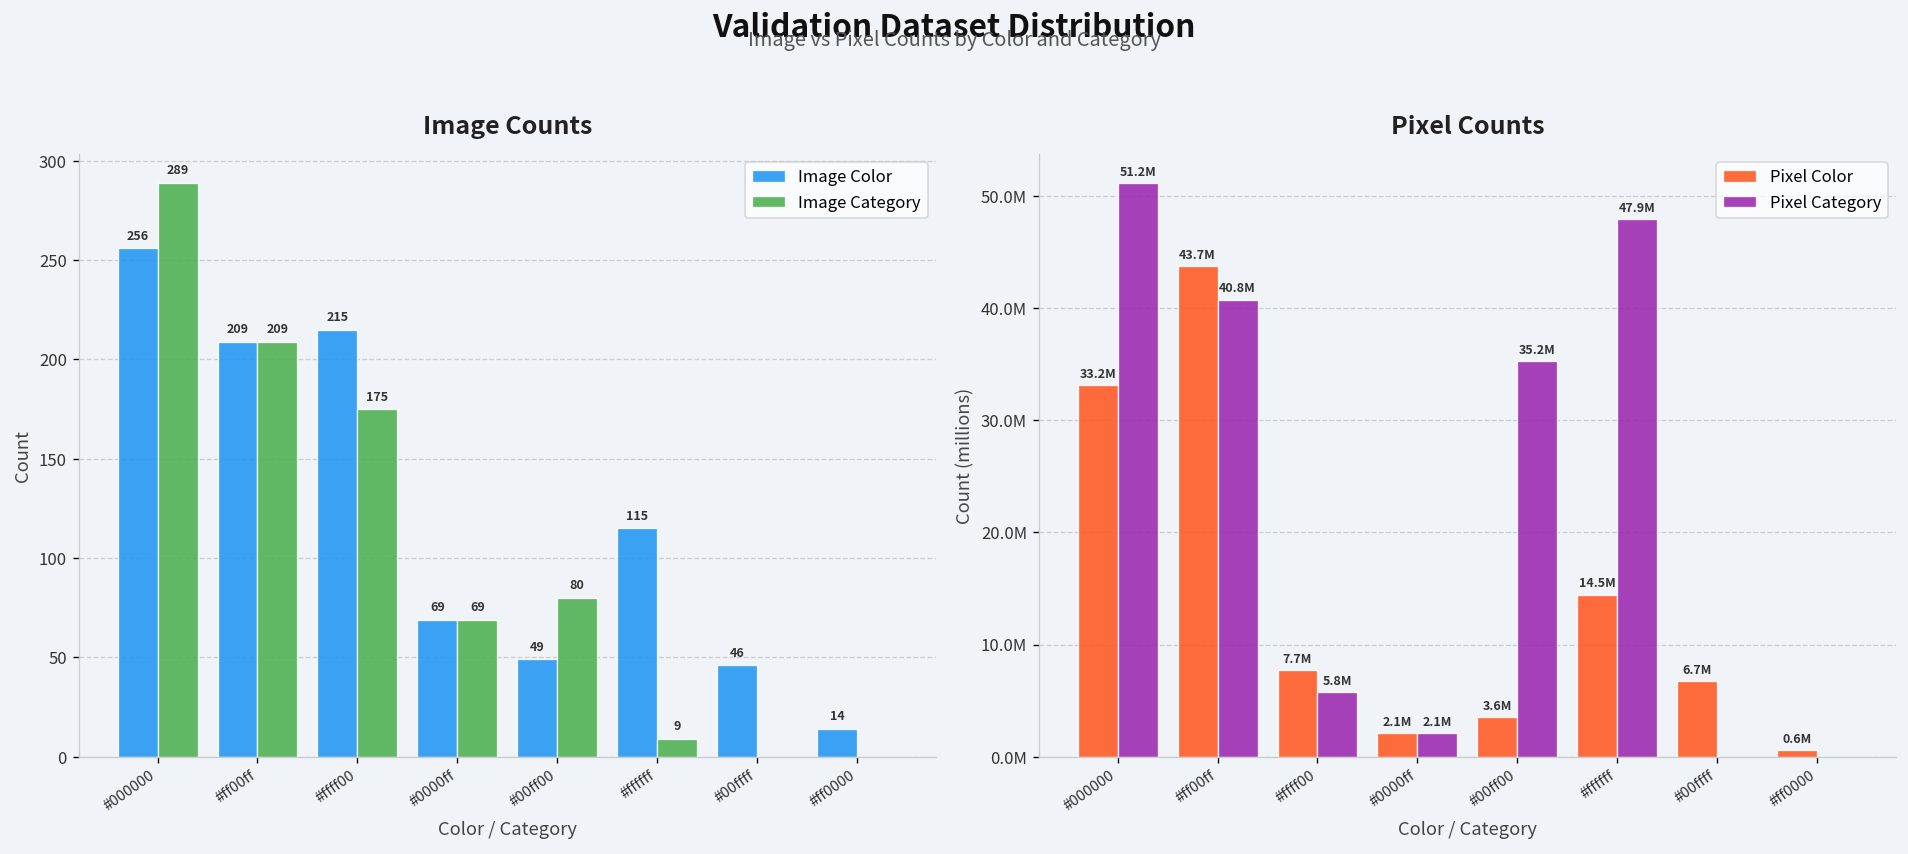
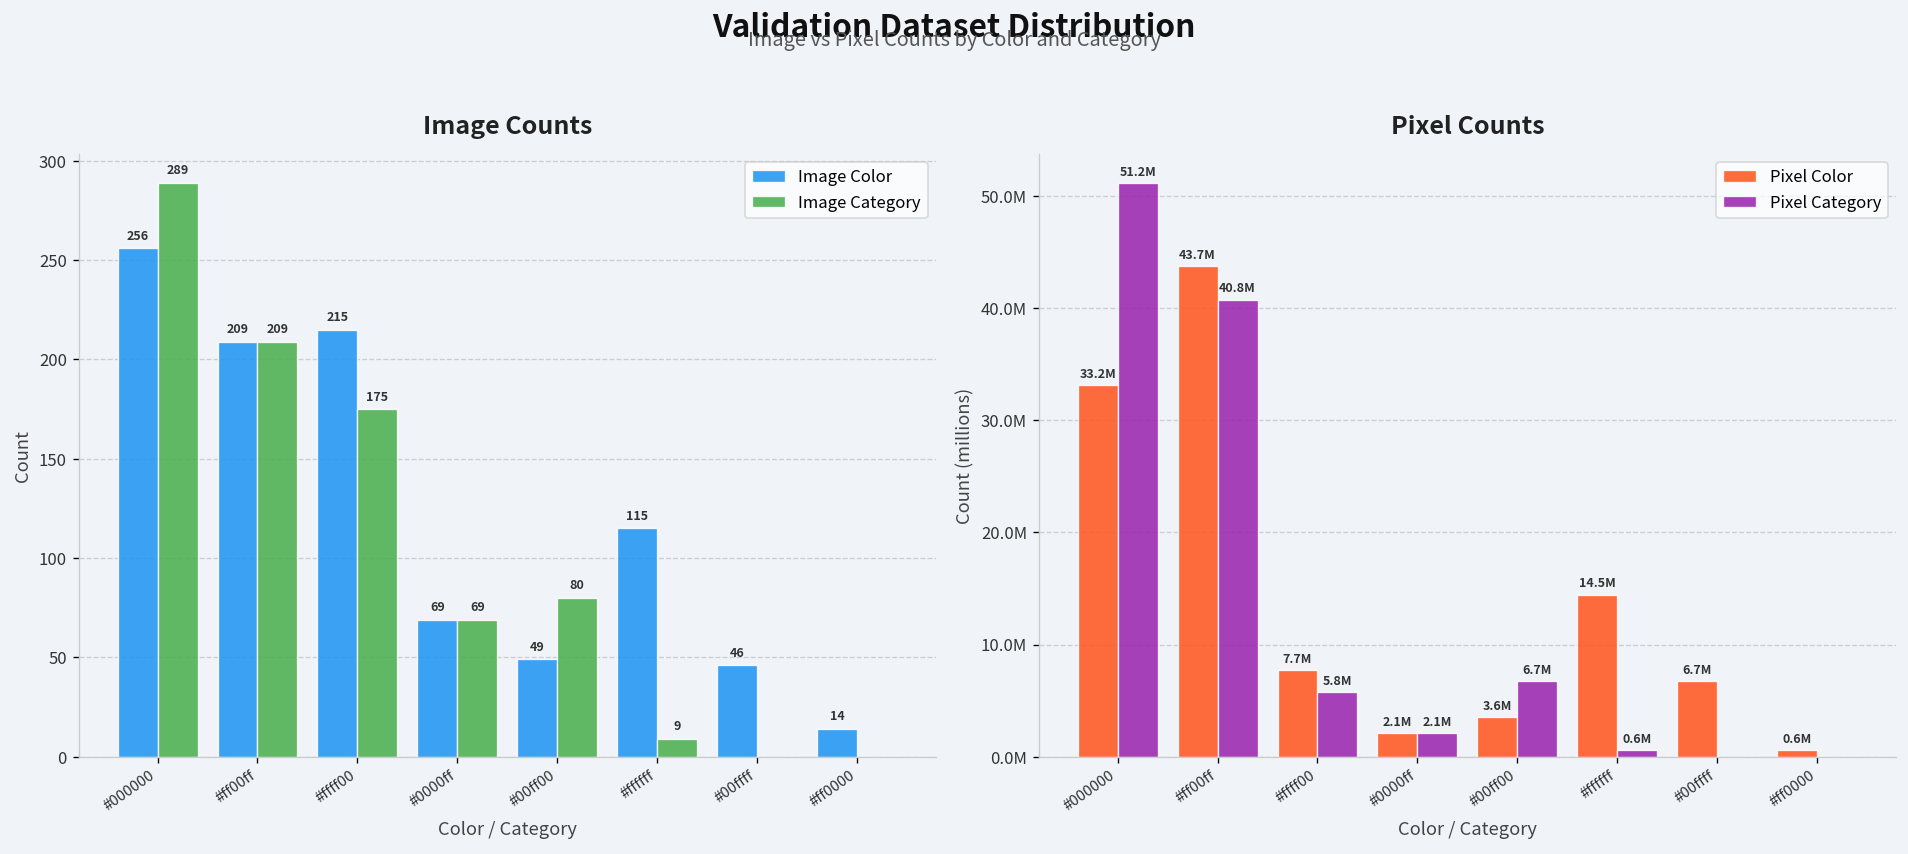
  {
    "Image Counts": {
      "Image Color": {
        "#000000": "256",
        "#ff00ff": "209",
        "#ffff00": "215",
        "#0000ff": "69",
        "#00ff00": "49",
        "#ffffff": "115",
        "#00ffff": "46",
        "#ff0000": "14"
      },
      "Image Category": {
        "#000000": "289",
        "#ff00ff": "209",
        "#ffff00": "175",
        "#0000ff": "69",
        "#00ff00": "80",
        "#ffffff": "9"
      }
    },
    "Pixel Counts": {
      "Pixel Color": {
        "#000000": "33.2M",
        "#ff00ff": "43.7M",
        "#ffff00": "7.7M",
        "#0000ff": "2.1M",
        "#00ff00": "3.6M",
        "#ffffff": "14.5M",
        "#00ffff": "6.7M",
        "#ff0000": "0.6M"
      },
      "Pixel Category": {
        "#000000": "51.2M",
        "#ff00ff": "40.8M",
        "#ffff00": "5.8M",
        "#0000ff": "2.1M",
-       "#00ff00": "35.2M",
-       "#ffffff": "47.9M"
+       "#00ff00": "6.7M",
+       "#ffffff": "0.6M"
      }
    }
  }
